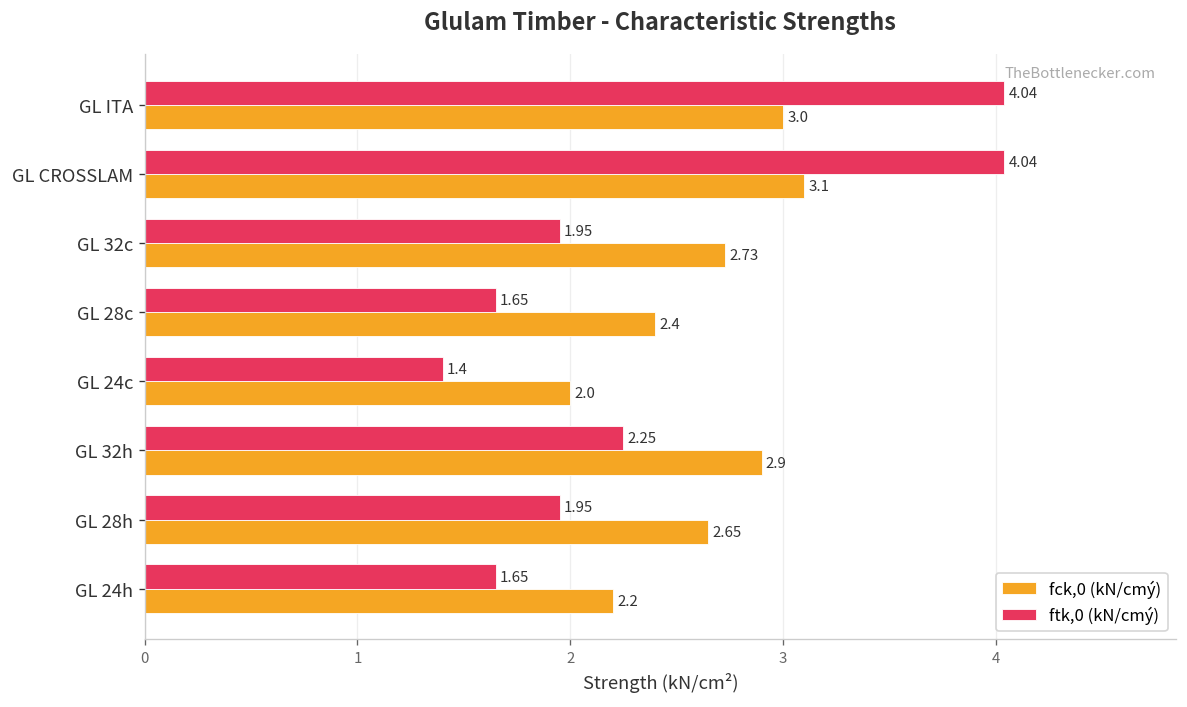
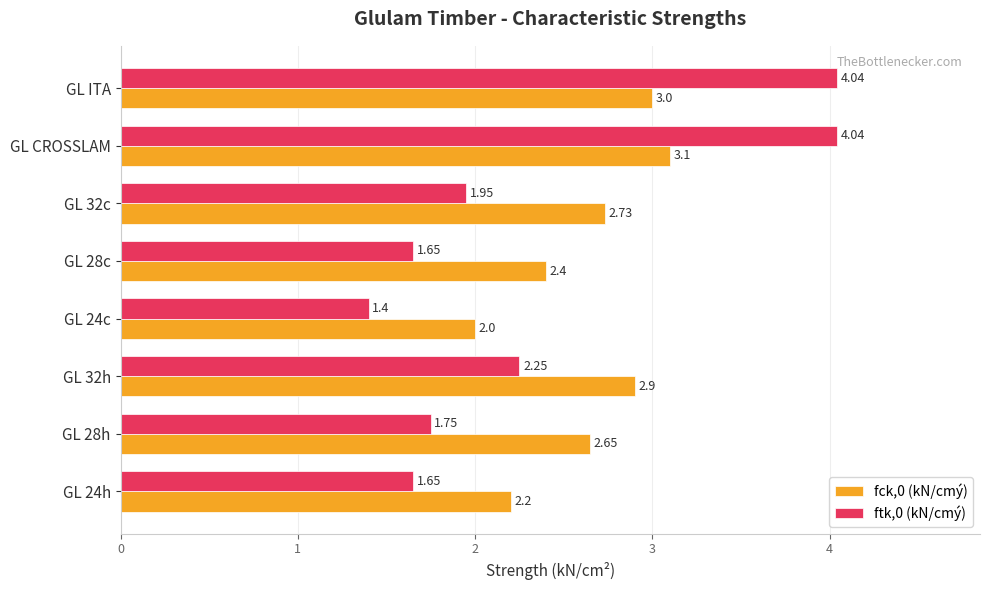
  {
    "fck,0 (kN/cmý)": {
      "GL ITA": 3.0,
      "GL CROSSLAM": 3.1,
      "GL 32c": 2.73,
      "GL 28c": 2.4,
      "GL 24c": 2.0,
      "GL 32h": 2.9,
      "GL 28h": 2.65,
      "GL 24h": 2.2
    },
    "ftk,0 (kN/cmý)": {
      "GL ITA": 4.04,
      "GL CROSSLAM": 4.04,
      "GL 32c": 1.95,
      "GL 28c": 1.65,
      "GL 24c": 1.4,
      "GL 32h": 2.25,
-     "GL 28h": 1.95,
+     "GL 28h": 1.75,
      "GL 24h": 1.65
    }
  }
